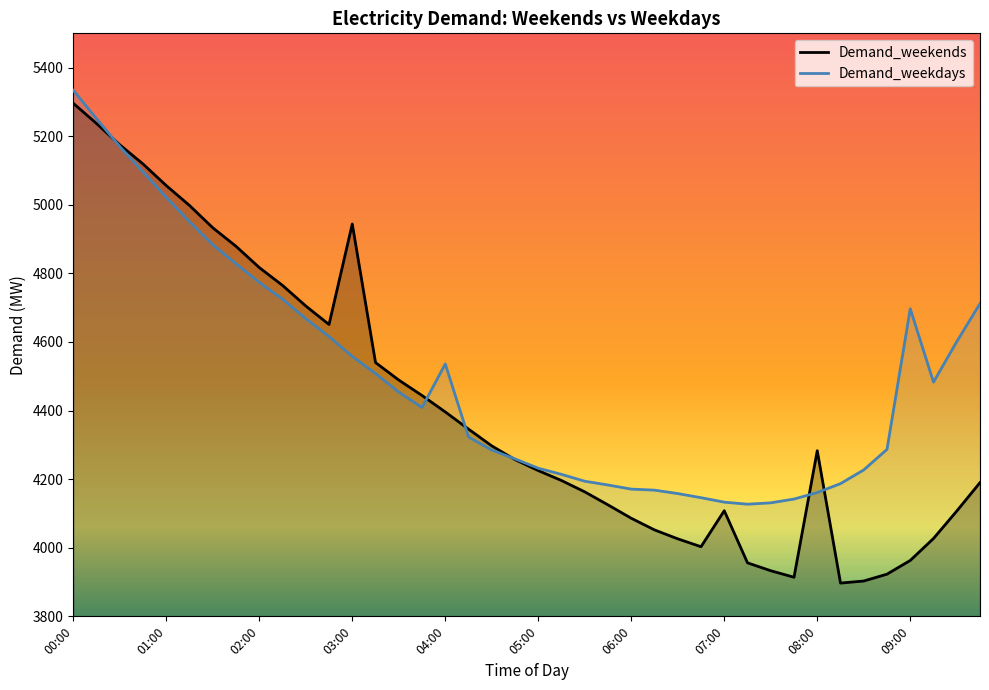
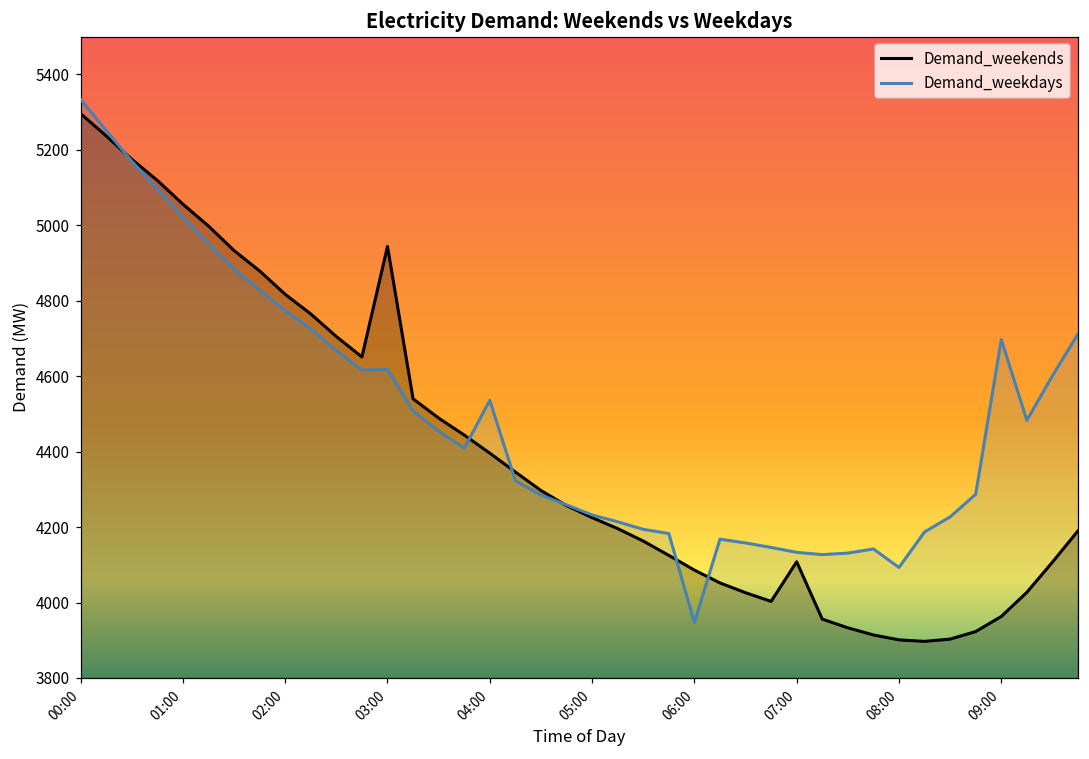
  {
    "Demand_weekends": {
      "00:00": 5300,
      "01:00": 5060,
      "02:00": 4820,
      "03:00": 4940,
      "04:00": 4400,
      "06:00": 4090,
      "07:00": 4110,
-     "08:00": 4280,
+     "08:00": 3900,
      "09:00": 3960
    },
    "Demand_weekdays": {
      "00:00": 5330,
      "01:00": 5020,
      "02:00": 4770,
-     "03:00": 4560,
+     "03:00": 4620,
      "04:00": 4540,
-     "06:00": 4170,
+     "06:00": 3950,
      "07:00": 4130,
-     "08:00": 4160,
+     "08:00": 4090,
      "09:00": 4700
    }
  }
